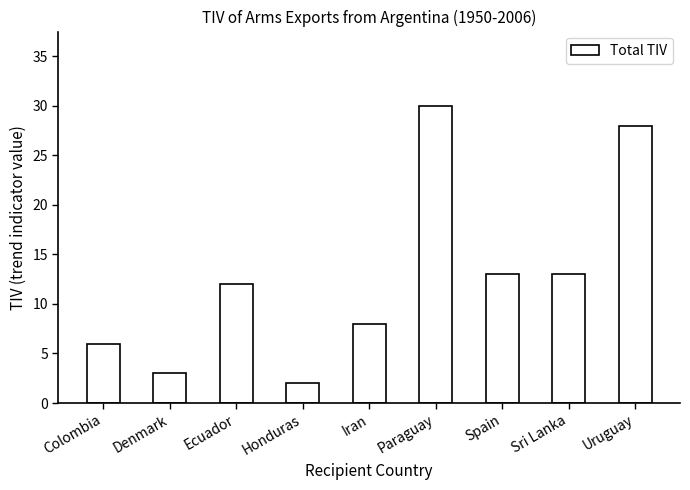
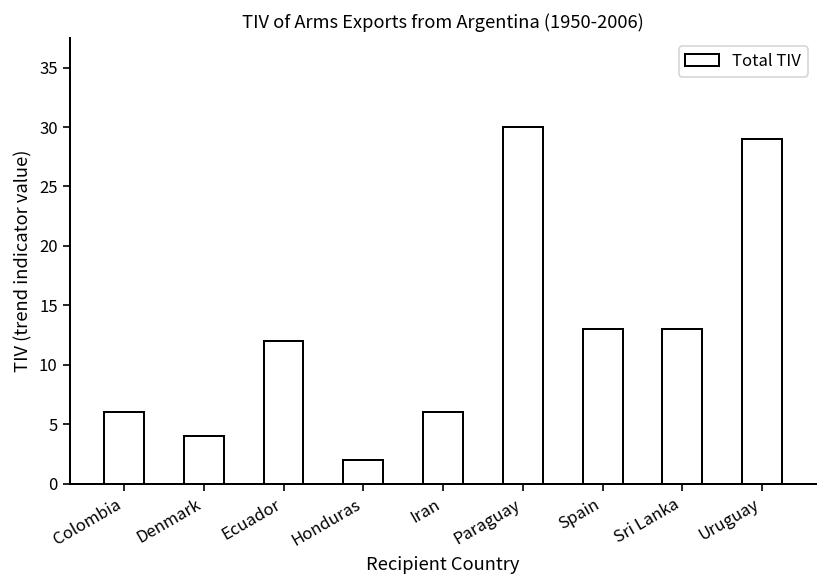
  {
    "Colombia": 6,
-   "Denmark": 3,
+   "Denmark": 4,
    "Ecuador": 12,
    "Honduras": 2,
-   "Iran": 8,
+   "Iran": 6,
    "Paraguay": 30,
    "Spain": 13,
    "Sri Lanka": 13,
-   "Uruguay": 28
+   "Uruguay": 29
  }
